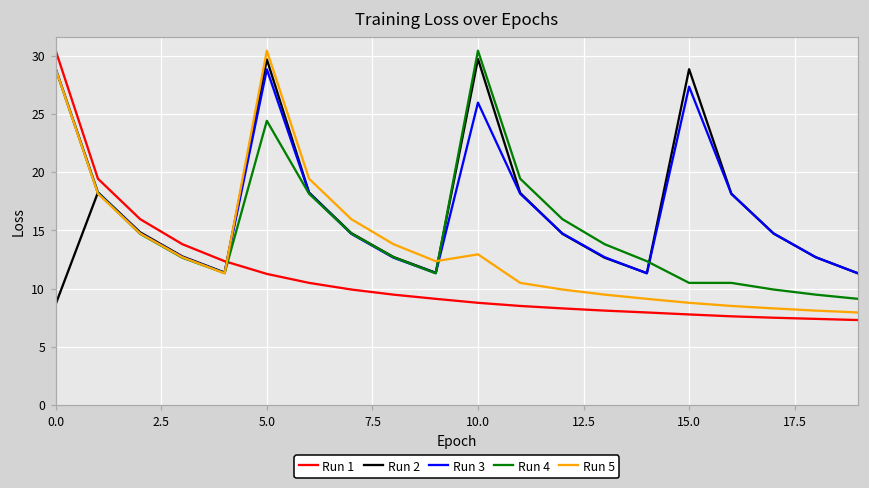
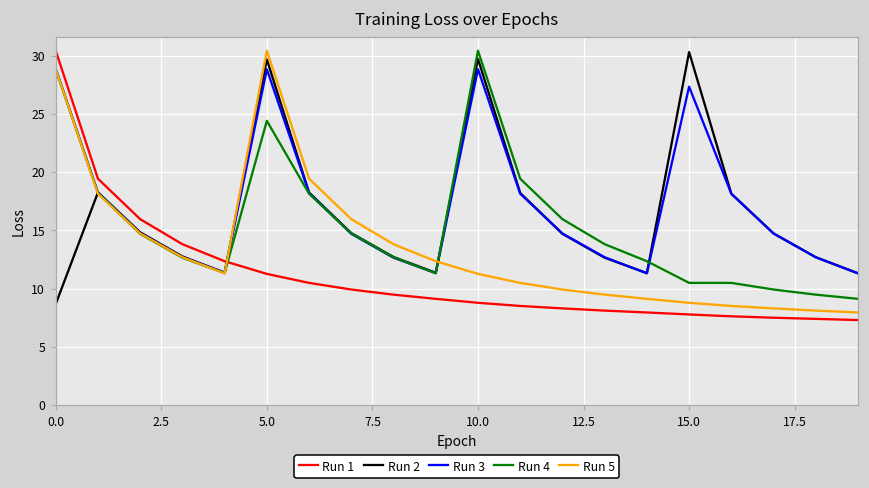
  {
    "Run 1": {
      "0.0": 30.4,
      "5.0": 11.3,
      "10.0": 8.8,
      "15.0": 7.8
    },
    "Run 2": {
      "0.0": 8.7,
      "5.0": 29.7,
      "10.0": 29.7,
-     "15.0": 28.8
+     "15.0": 30.3
    },
    "Run 3": {
      "5.0": 28.8,
-     "10.0": 26.0,
+     "10.0": 28.8,
      "15.0": 27.3
    },
    "Run 4": {
      "5.0": 24.4,
      "10.0": 30.4,
      "15.0": 10.5
    },
    "Run 5": {
      "5.0": 30.4,
-     "10.0": 12.9,
+     "10.0": 11.3,
      "15.0": 8.8
    }
  }
